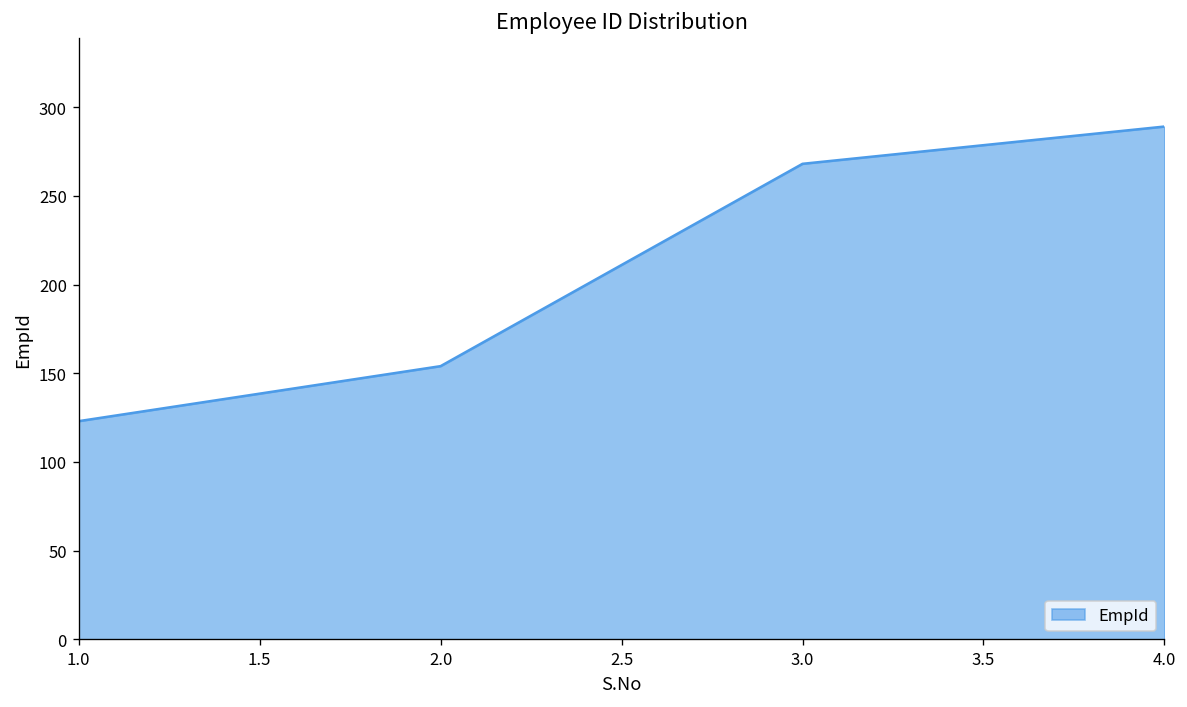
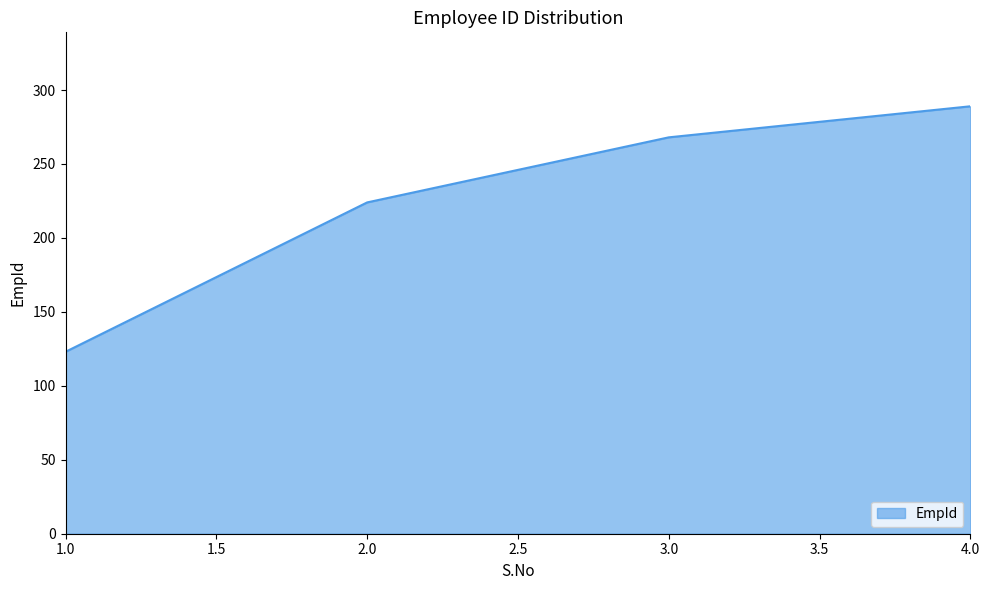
  {
    "1.0": 123,
-   "2.0": 154,
+   "2.0": 224,
    "3.0": 268,
    "4.0": 289
  }
